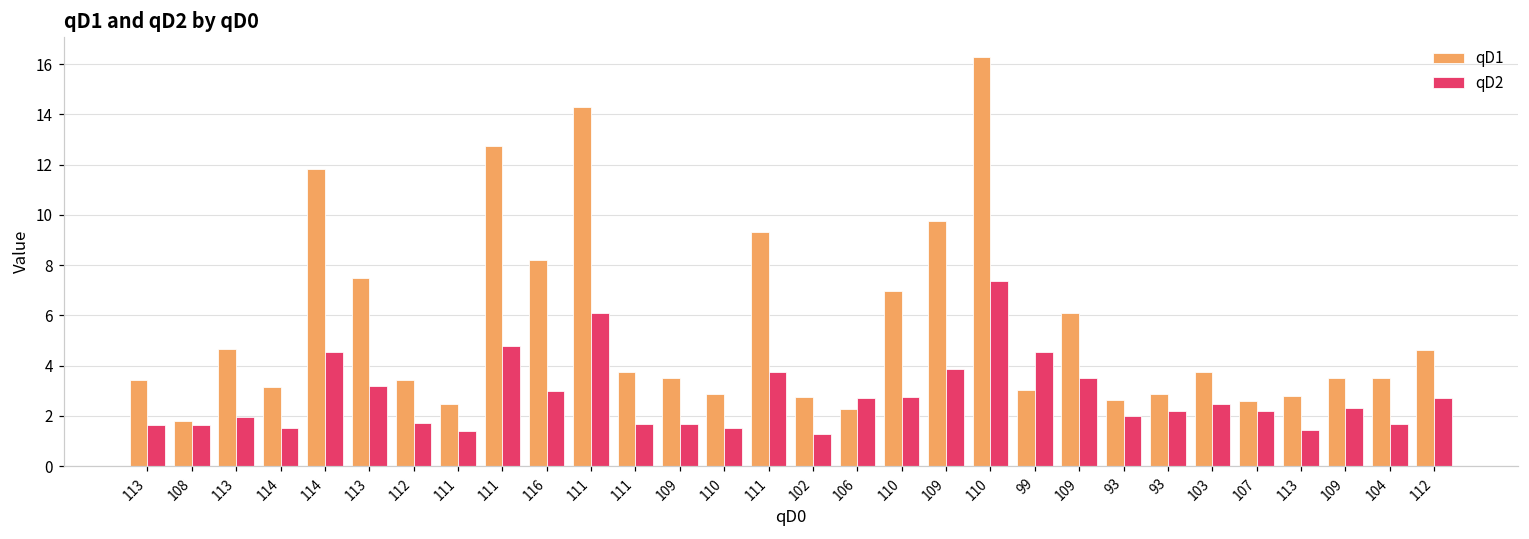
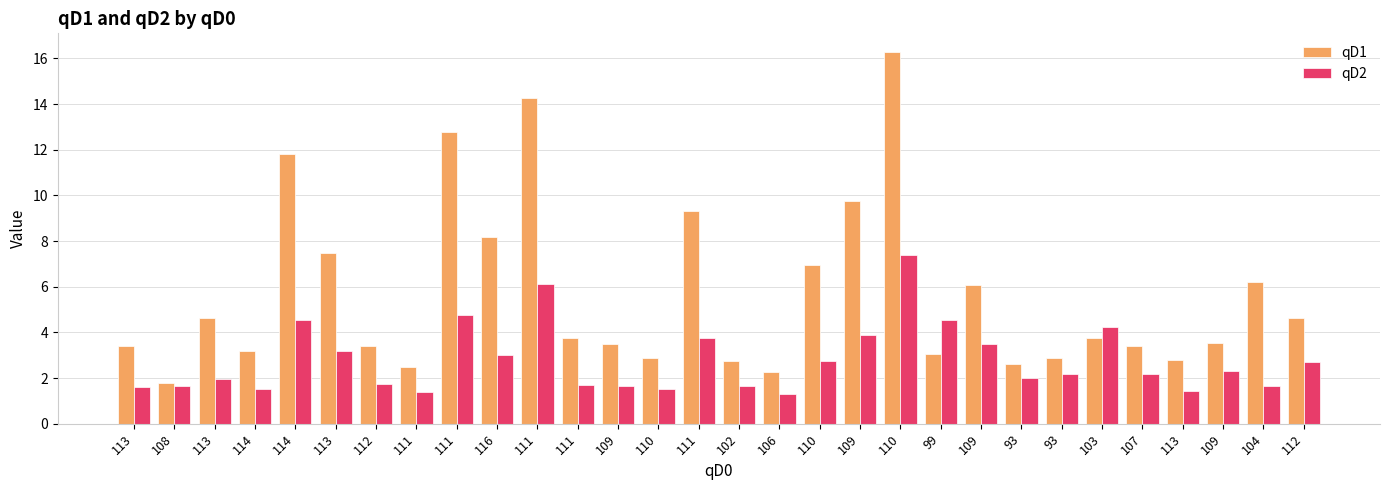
  {
    "qD1": {
      "108": 1.8,
      "116": 8.2,
      "102": 2.8,
      "106": 2.3,
      "99": 3.0,
      "103": 3.8,
-     "107": 2.6,
-     "104": 3.5
+     "107": 3.4,
+     "104": 6.2
    },
    "qD2": {
      "108": 1.6,
      "116": 3.0,
-     "102": 1.3,
-     "106": 2.7,
+     "102": 1.6,
+     "106": 1.3,
      "99": 4.5,
-     "103": 2.5,
+     "103": 4.2,
      "107": 2.2,
      "104": 1.7
    }
  }
